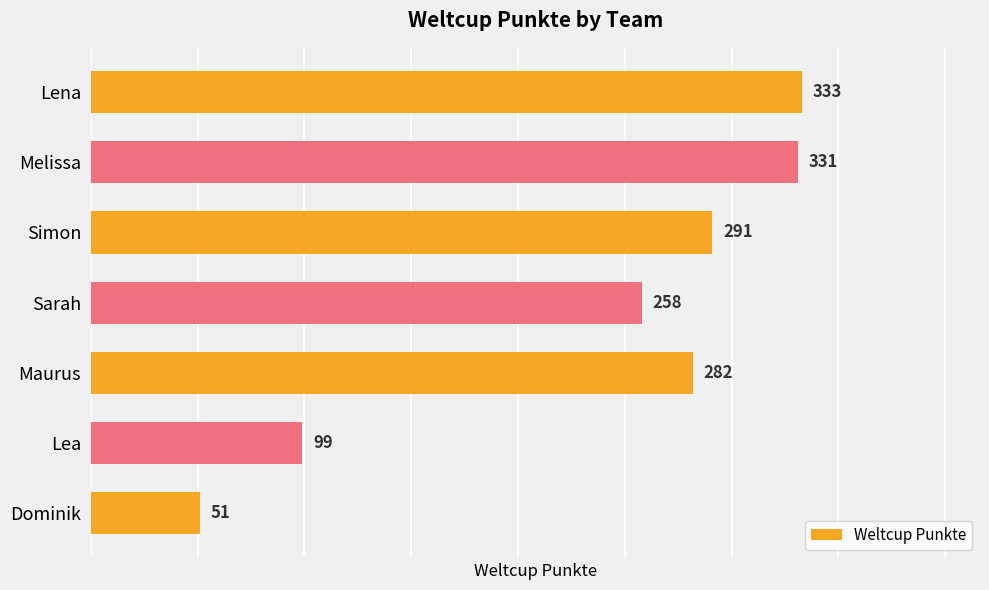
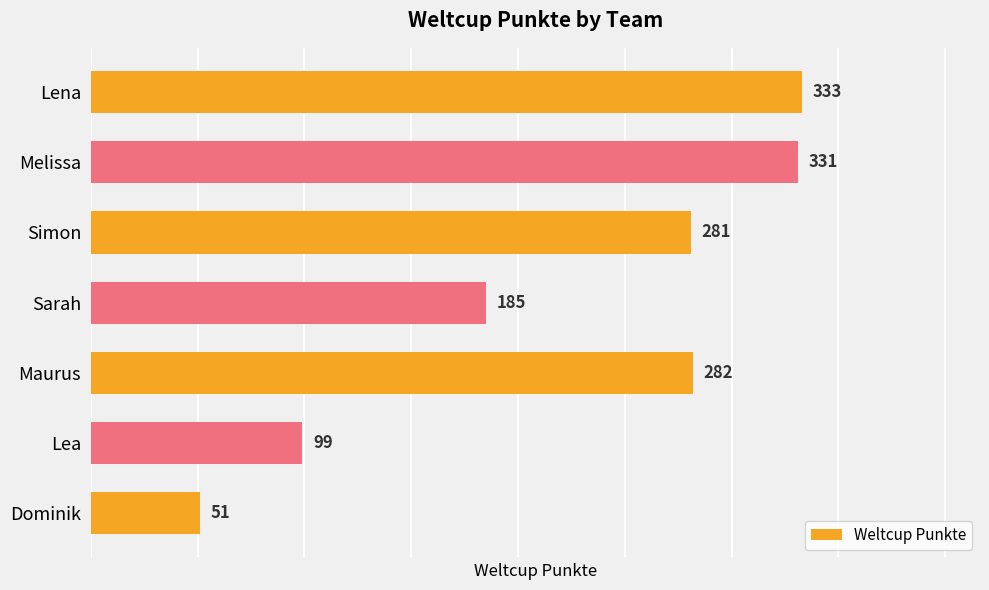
  {
    "Lena": 333,
    "Melissa": 331,
-   "Simon": 291,
-   "Sarah": 258,
+   "Simon": 281,
+   "Sarah": 185,
    "Maurus": 282,
    "Lea": 99,
    "Dominik": 51
  }
